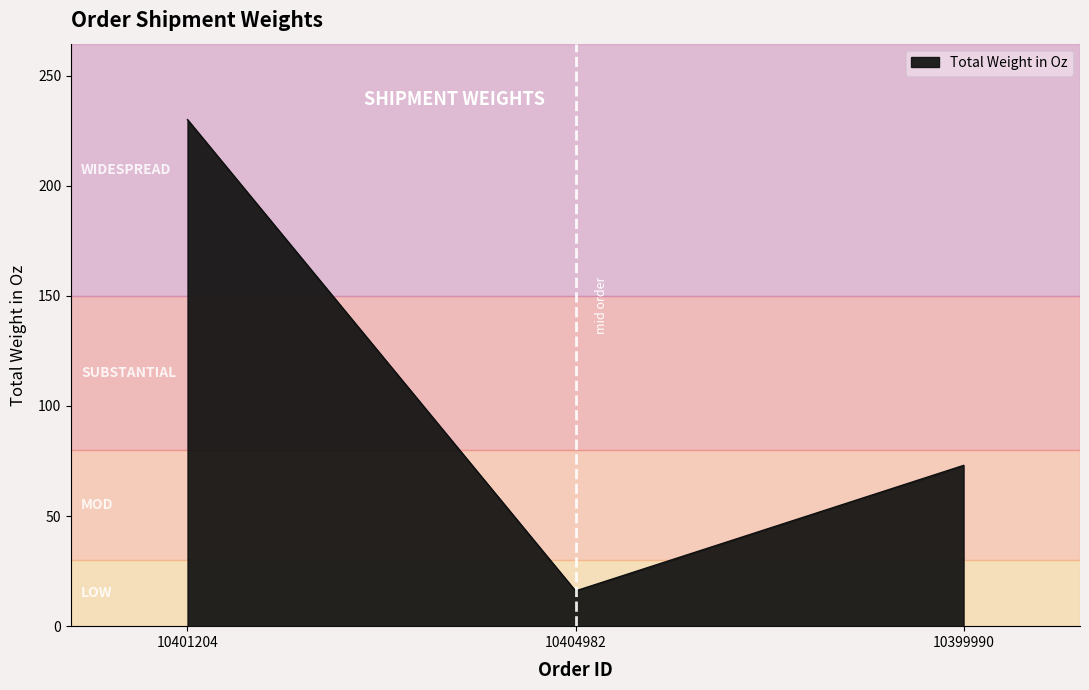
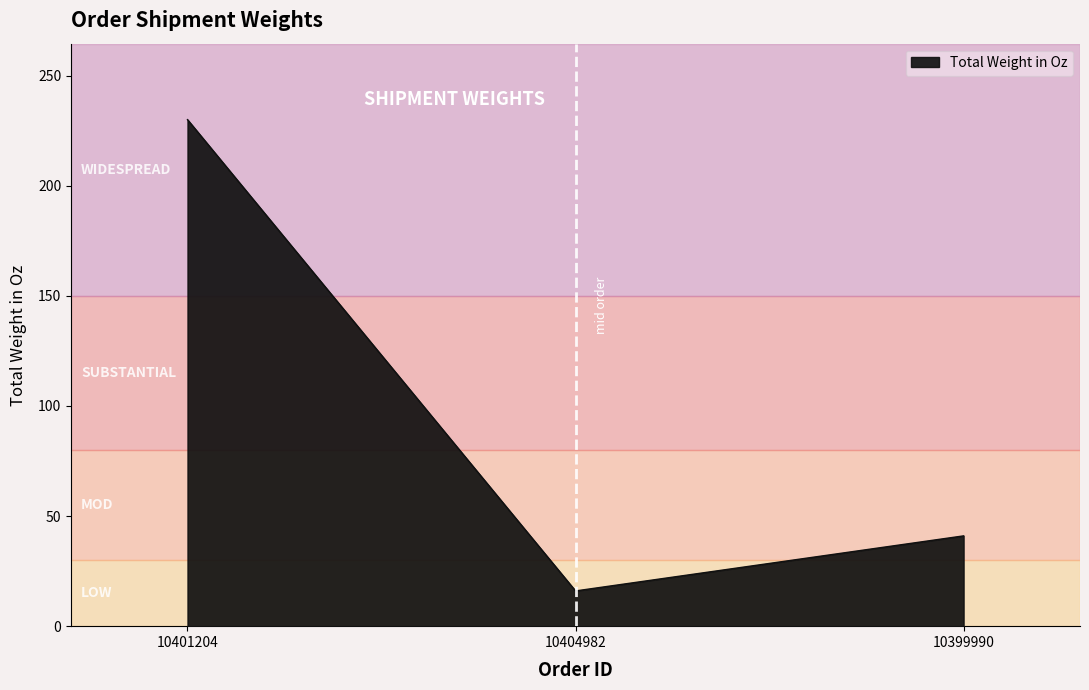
  {
    "10401204": 230,
    "10404982": 16,
-   "10399990": 73
+   "10399990": 41
  }
